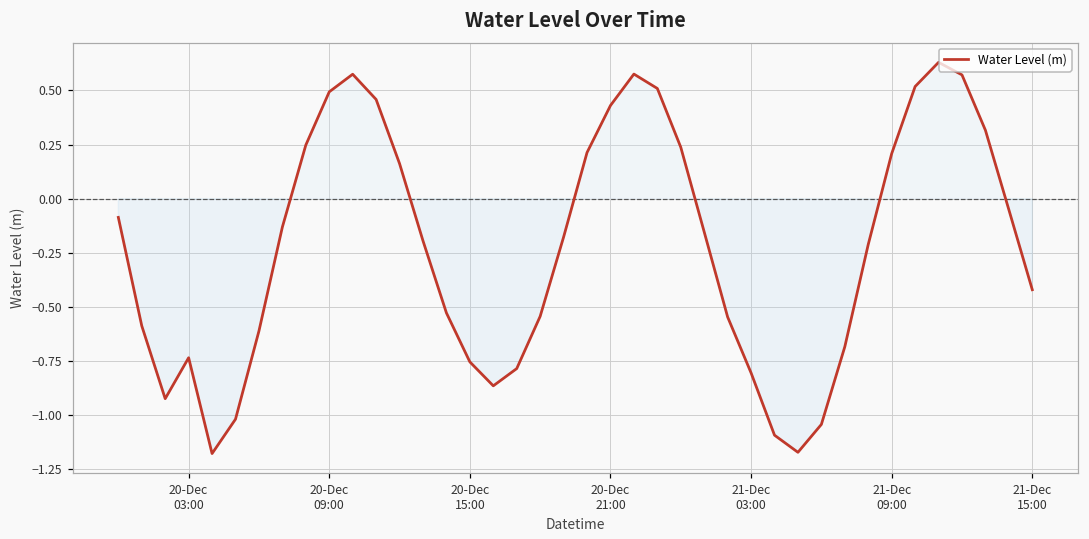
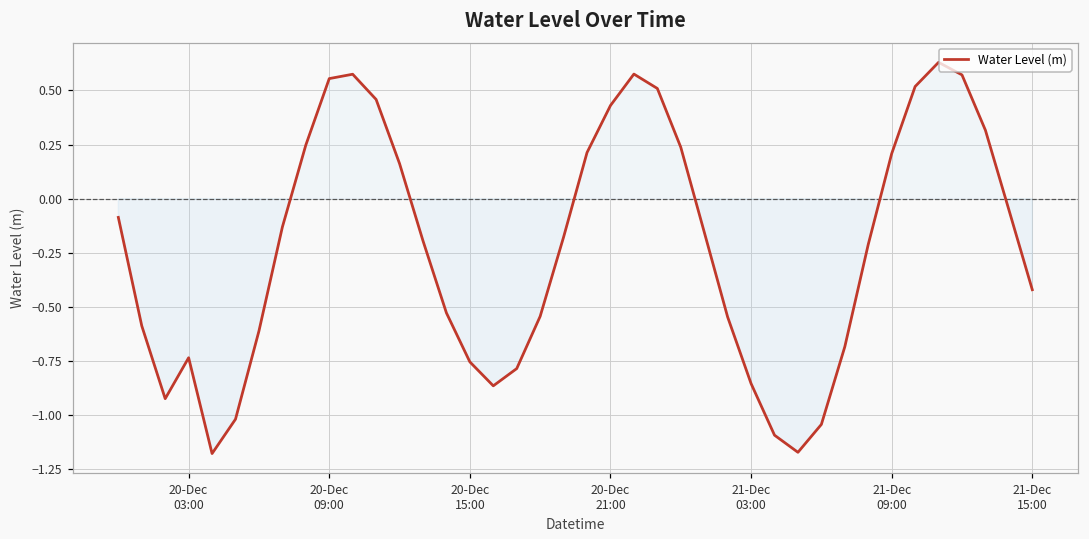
  {
    "20-Dec 03:00": -0.73,
-   "20-Dec 09:00": 0.49,
+   "20-Dec 09:00": 0.55,
    "20-Dec 15:00": -0.75,
    "20-Dec 21:00": 0.43,
-   "21-Dec 03:00": -0.80,
+   "21-Dec 03:00": -0.85,
    "21-Dec 09:00": 0.21,
    "21-Dec 15:00": -0.42
  }
